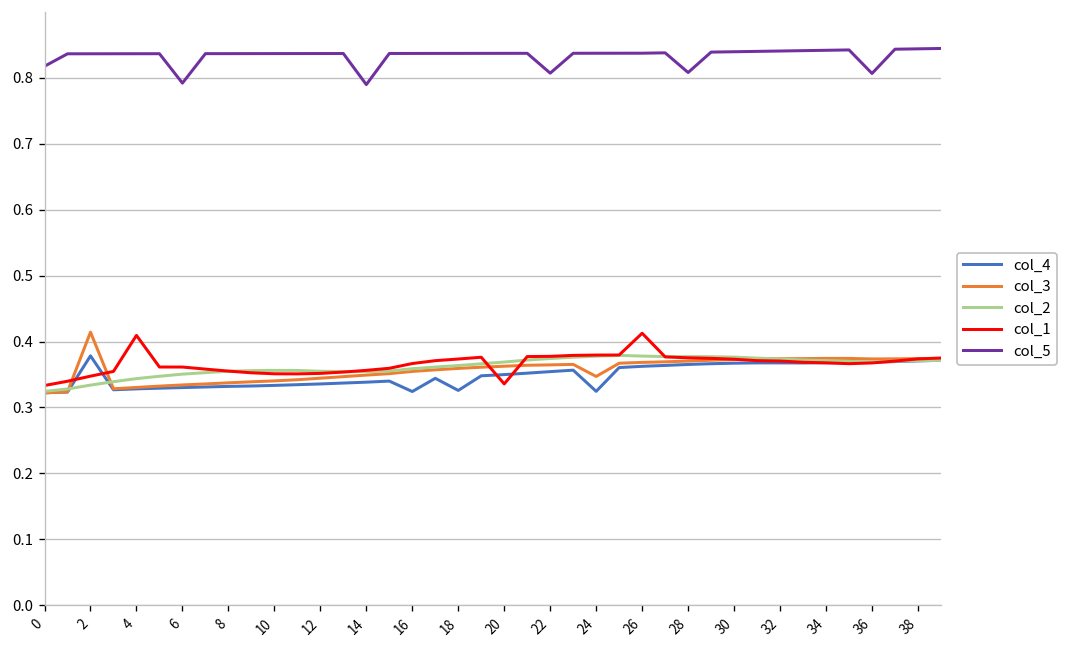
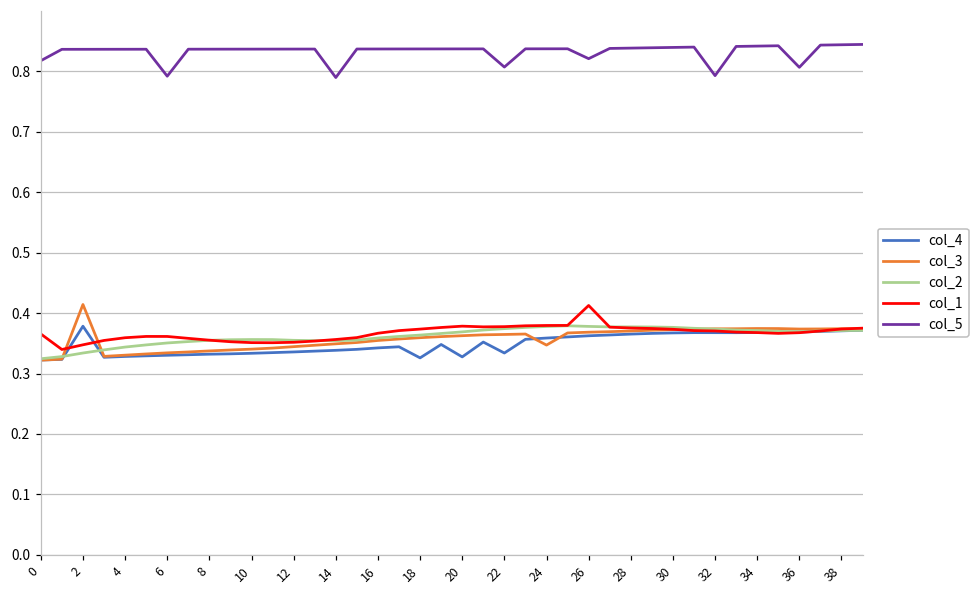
  {
    "col_4": {
      "2": 0.38,
      "8": 0.33,
      "10": 0.33,
      "12": 0.34,
      "14": 0.34,
-     "16": 0.32,
+     "16": 0.34,
      "18": 0.33,
-     "20": 0.35,
-     "22": 0.35,
-     "24": 0.32,
+     "20": 0.33,
+     "22": 0.33,
+     "24": 0.36,
      "26": 0.36,
      "28": 0.37,
      "30": 0.37
    },
    "col_3": {
      "2": 0.41,
      "8": 0.34,
      "10": 0.34,
      "12": 0.34,
      "14": 0.35,
      "20": 0.36,
      "22": 0.36,
      "24": 0.35,
      "26": 0.37,
      "28": 0.37
    },
    "col_2": {
      "2": 0.33,
      "4": 0.34,
      "6": 0.35,
      "10": 0.36,
      "20": 0.37,
      "26": 0.38
    },
    "col_1": {
-     "0": 0.33,
+     "0": 0.37,
      "2": 0.35,
-     "4": 0.41,
+     "4": 0.36,
      "6": 0.36,
      "10": 0.35,
      "16": 0.37,
      "18": 0.37,
-     "20": 0.34,
+     "20": 0.38,
      "26": 0.41
    },
    "col_5": {
      "0": 0.82,
      "2": 0.84,
      "4": 0.84,
      "6": 0.79,
      "8": 0.84,
      "10": 0.84,
      "12": 0.84,
      "14": 0.79,
      "16": 0.84,
      "18": 0.84,
      "20": 0.84,
      "22": 0.81,
      "24": 0.84,
-     "26": 0.84,
-     "28": 0.81,
+     "26": 0.82,
+     "28": 0.84,
      "30": 0.84,
-     "32": 0.84,
+     "32": 0.79,
      "34": 0.84,
      "36": 0.81,
      "38": 0.84
    }
  }
